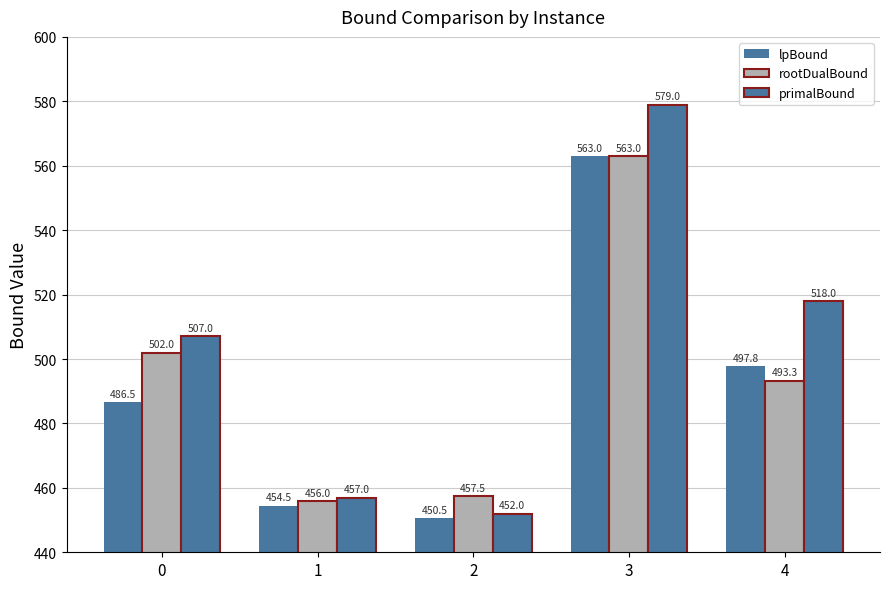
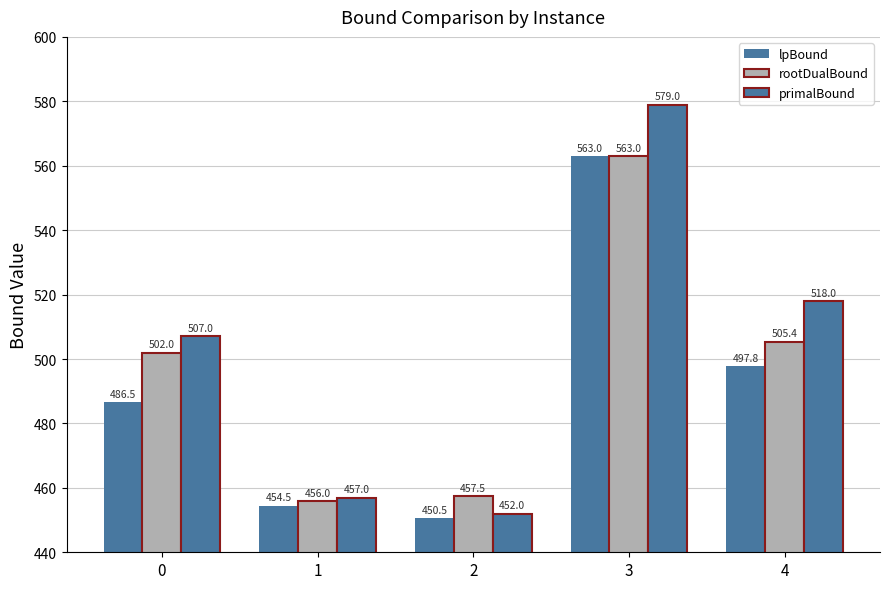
  {
    "rootDualBound": {
      "0": 502.0,
      "1": 456.0,
      "2": 457.5,
      "3": 563.0,
-     "4": 493.3
+     "4": 505.4
    }
  }
